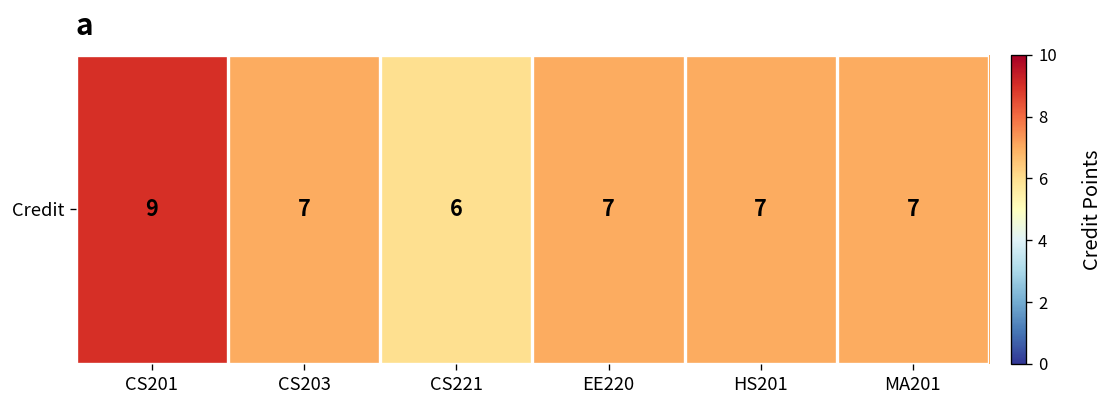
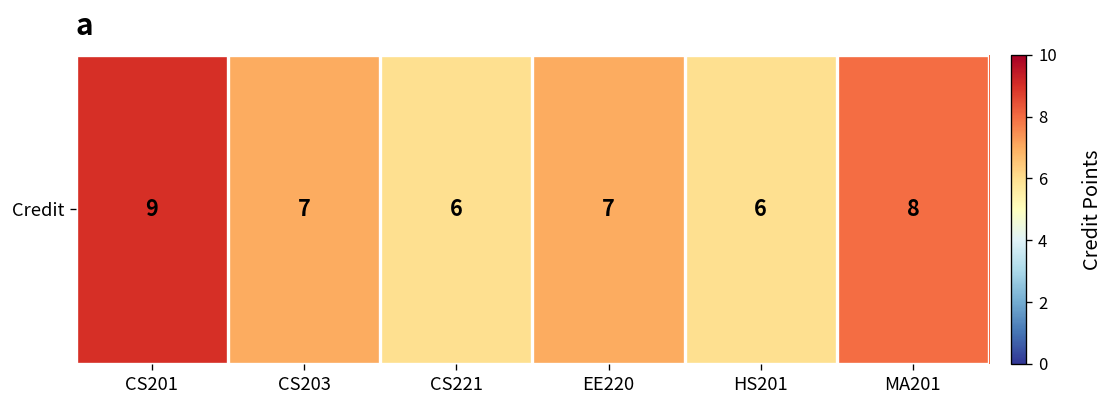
  {
    "Credit": {
      "CS201": 9,
      "CS203": 7,
      "CS221": 6,
      "EE220": 7,
-     "HS201": 7,
-     "MA201": 7
+     "HS201": 6,
+     "MA201": 8
    }
  }
